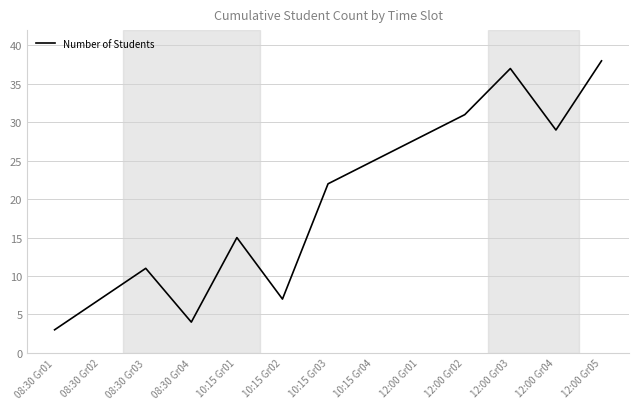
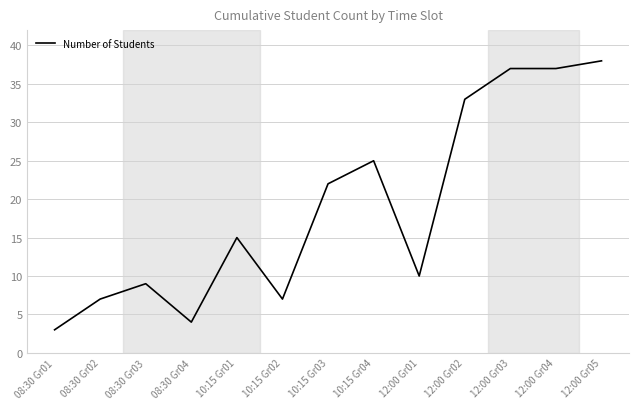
  {
    "08:30 Gr01": 3,
    "08:30 Gr02": 7,
-   "08:30 Gr03": 11,
+   "08:30 Gr03": 9,
    "08:30 Gr04": 4,
    "10:15 Gr01": 15,
    "10:15 Gr02": 7,
    "10:15 Gr03": 22,
    "10:15 Gr04": 25,
-   "12:00 Gr01": 28,
-   "12:00 Gr02": 31,
+   "12:00 Gr01": 10,
+   "12:00 Gr02": 33,
    "12:00 Gr03": 37,
-   "12:00 Gr04": 29,
+   "12:00 Gr04": 37,
    "12:00 Gr05": 38
  }
